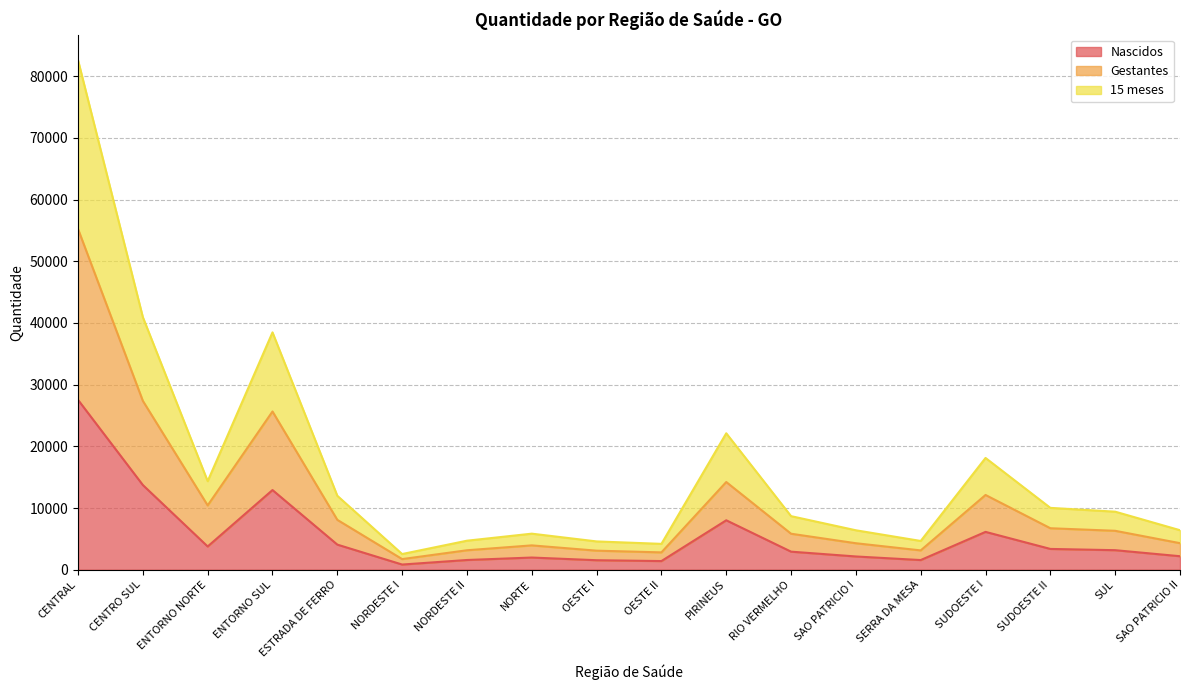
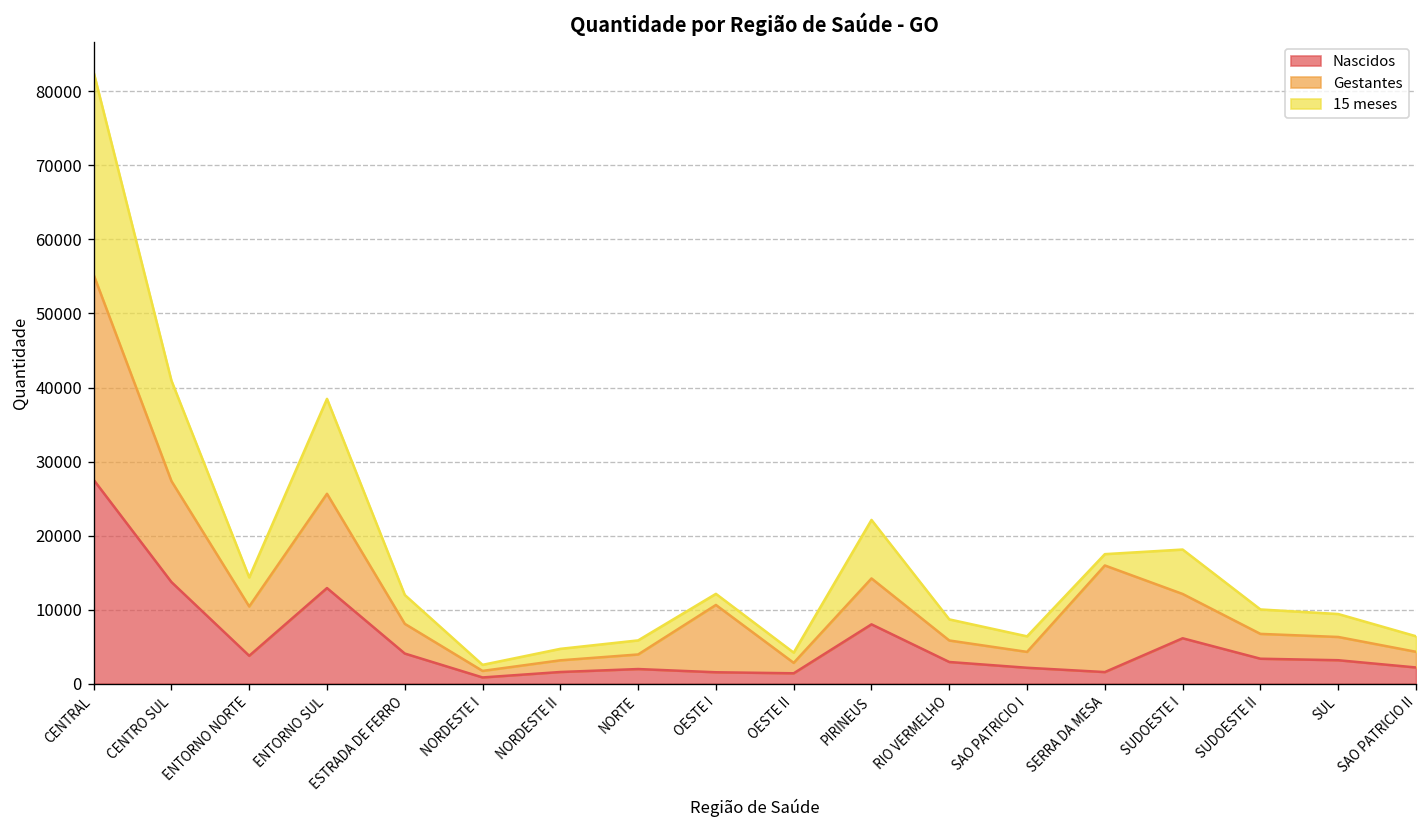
  {
    "Nascidos": {
      "CENTRAL": 28000,
      "CENTRO SUL": 14000,
      "ENTORNO NORTE": 4000,
      "ENTORNO SUL": 13000,
      "ESTRADA DE FERRO": 4000,
      "NORDESTE I": 1000,
      "NORDESTE II": 2000,
      "NORTE": 2000,
      "OESTE I": 2000,
      "OESTE II": 1000,
      "PIRINEUS": 8000,
      "RIO VERMELHO": 3000,
      "SAO PATRICIO I": 2000,
      "SERRA DA MESA": 2000,
      "SUDOESTE I": 6000,
      "SUDOESTE II": 3000,
      "SUL": 3000,
      "SAO PATRICIO II": 2000
    },
    "Gestantes": {
      "CENTRAL": 28000,
      "CENTRO SUL": 14000,
      "ENTORNO NORTE": 7000,
      "ENTORNO SUL": 13000,
      "ESTRADA DE FERRO": 4000,
      "NORDESTE I": 1000,
      "NORDESTE II": 2000,
      "NORTE": 2000,
-     "OESTE I": 2000,
+     "OESTE I": 9000,
      "OESTE II": 1000,
      "PIRINEUS": 6000,
      "RIO VERMELHO": 3000,
      "SAO PATRICIO I": 2000,
-     "SERRA DA MESA": 2000,
+     "SERRA DA MESA": 14000,
      "SUDOESTE I": 6000,
      "SUDOESTE II": 3000,
      "SUL": 3000,
      "SAO PATRICIO II": 2000
    },
    "15 meses": {
      "CENTRAL": 27000,
      "CENTRO SUL": 14000,
      "ENTORNO NORTE": 4000,
      "ENTORNO SUL": 13000,
      "ESTRADA DE FERRO": 4000,
      "NORDESTE I": 1000,
      "NORDESTE II": 2000,
      "NORTE": 2000,
      "OESTE I": 2000,
      "OESTE II": 1000,
      "PIRINEUS": 8000,
      "RIO VERMELHO": 3000,
      "SAO PATRICIO I": 2000,
      "SERRA DA MESA": 2000,
      "SUDOESTE I": 6000,
      "SUDOESTE II": 3000,
      "SUL": 3000,
      "SAO PATRICIO II": 2000
    }
  }
